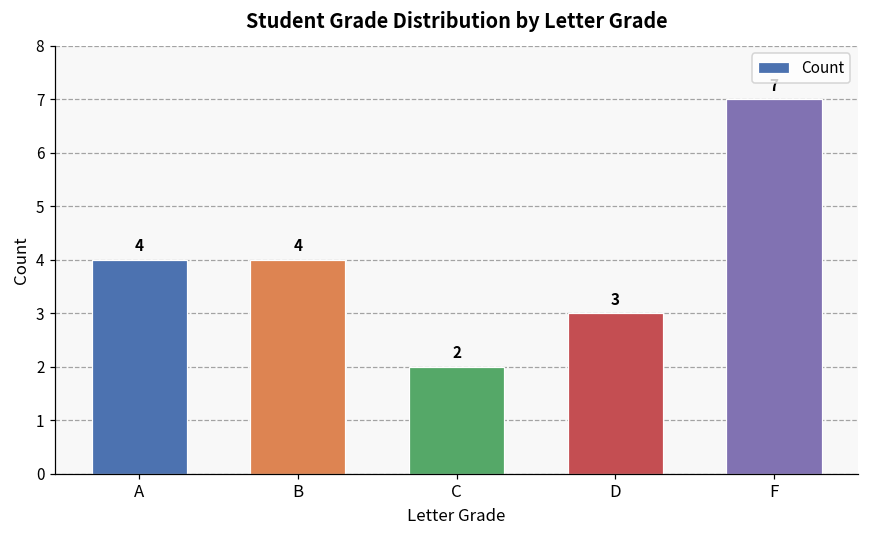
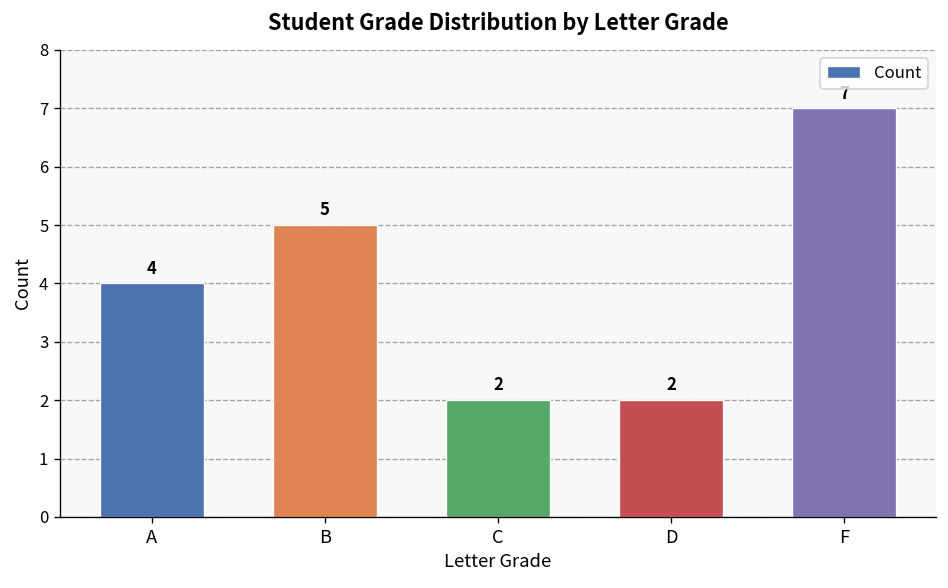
  {
    "A": 4,
-   "B": 4,
+   "B": 5,
    "C": 2,
-   "D": 3
+   "D": 2
  }
